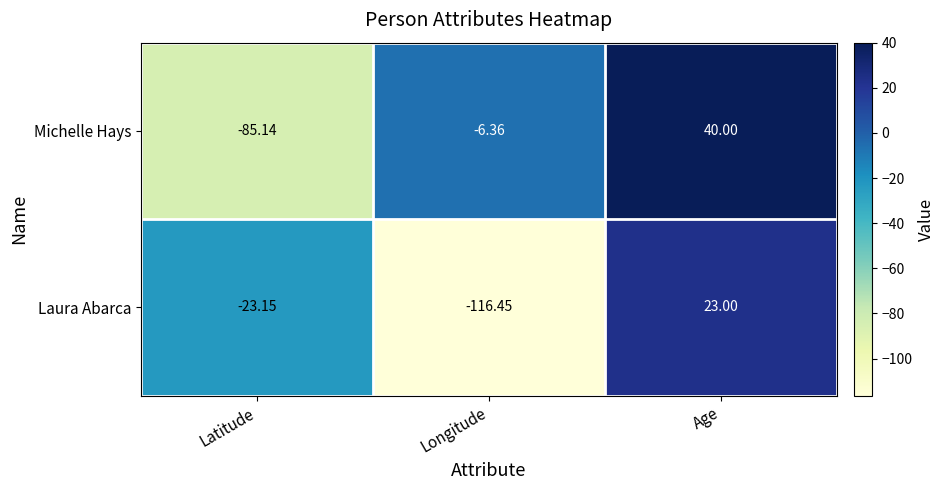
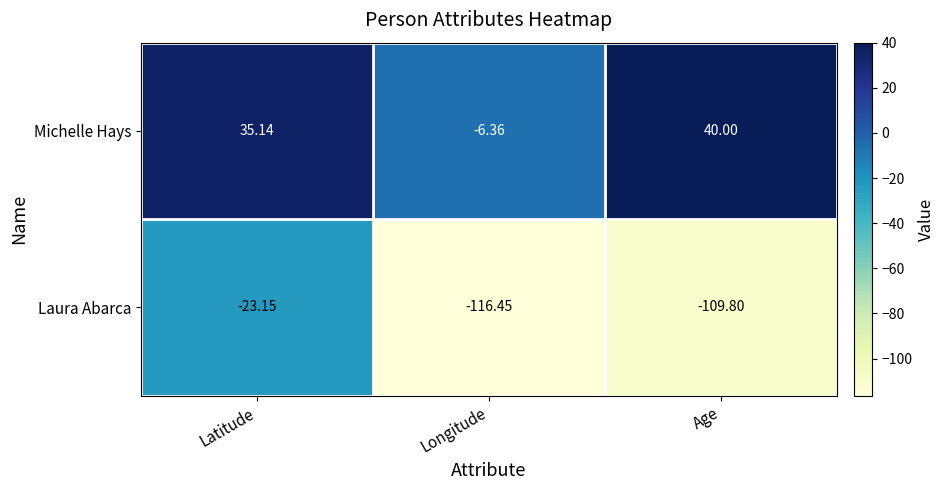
  {
    "Michelle Hays": {
-     "Latitude": -85.14,
+     "Latitude": 35.14,
      "Longitude": -6.36,
      "Age": 40.00
    },
    "Laura Abarca": {
      "Latitude": -23.15,
      "Longitude": -116.45,
-     "Age": 23.00
+     "Age": -109.80
    }
  }
